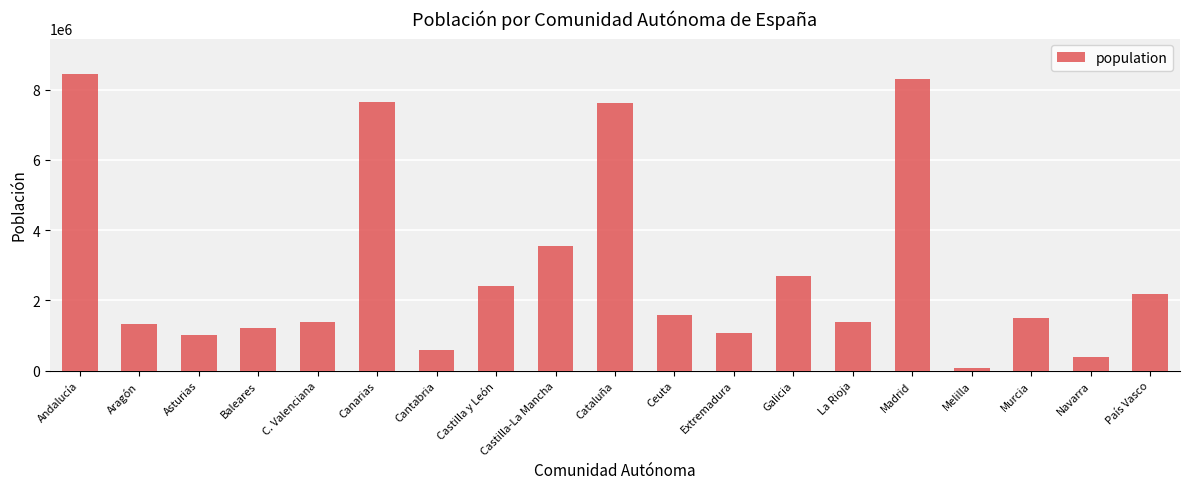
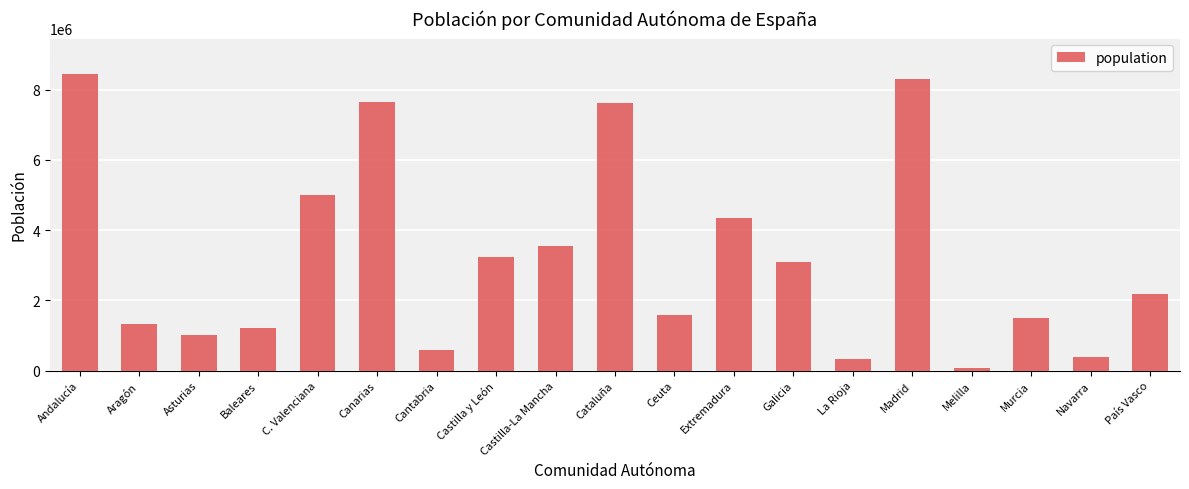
  {
    "Andalucía": 8400000,
    "Aragón": 1300000,
    "Asturias": 1000000,
    "Baleares": 1200000,
-   "C. Valenciana": 1400000,
+   "C. Valenciana": 5000000,
    "Canarias": 7600000,
    "Cantabria": 600000,
-   "Castilla y León": 2400000,
+   "Castilla y León": 3200000,
    "Castilla-La Mancha": 3500000,
    "Cataluña": 7600000,
    "Ceuta": 1600000,
-   "Extremadura": 1100000,
-   "Galicia": 2700000,
-   "La Rioja": 1400000,
+   "Extremadura": 4400000,
+   "Galicia": 3100000,
+   "La Rioja": 300000,
    "Madrid": 8300000,
    "Melilla": 100000,
    "Murcia": 1500000,
    "Navarra": 400000,
    "País Vasco": 2200000
  }
